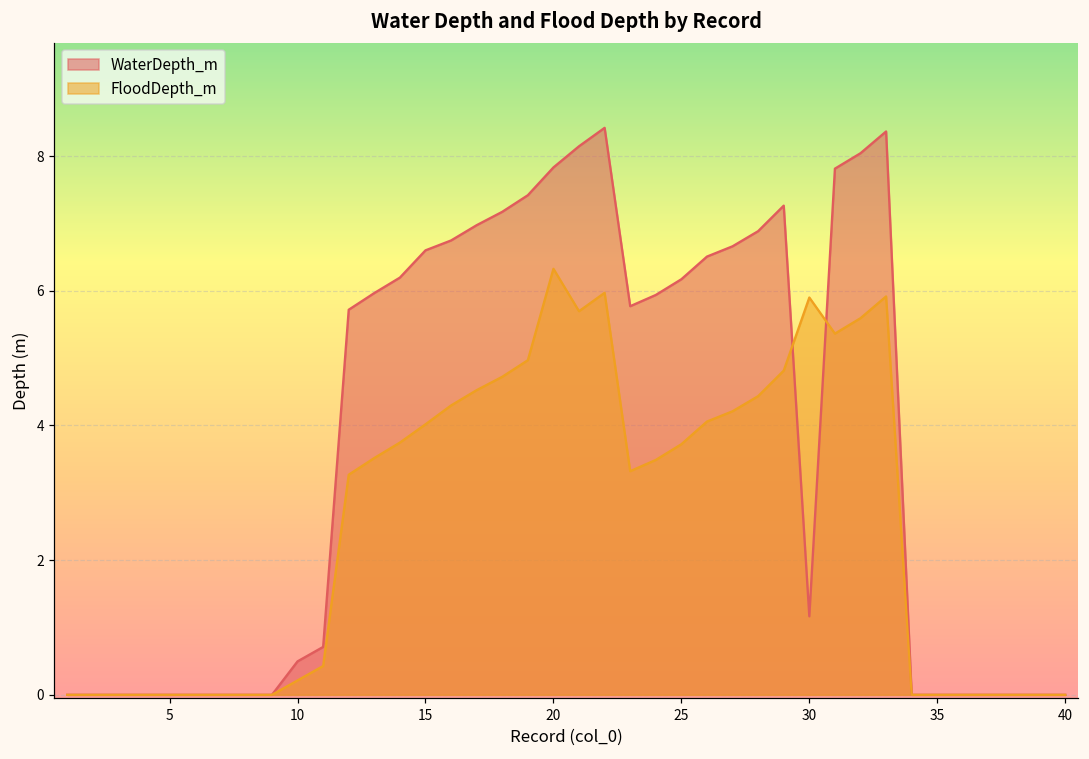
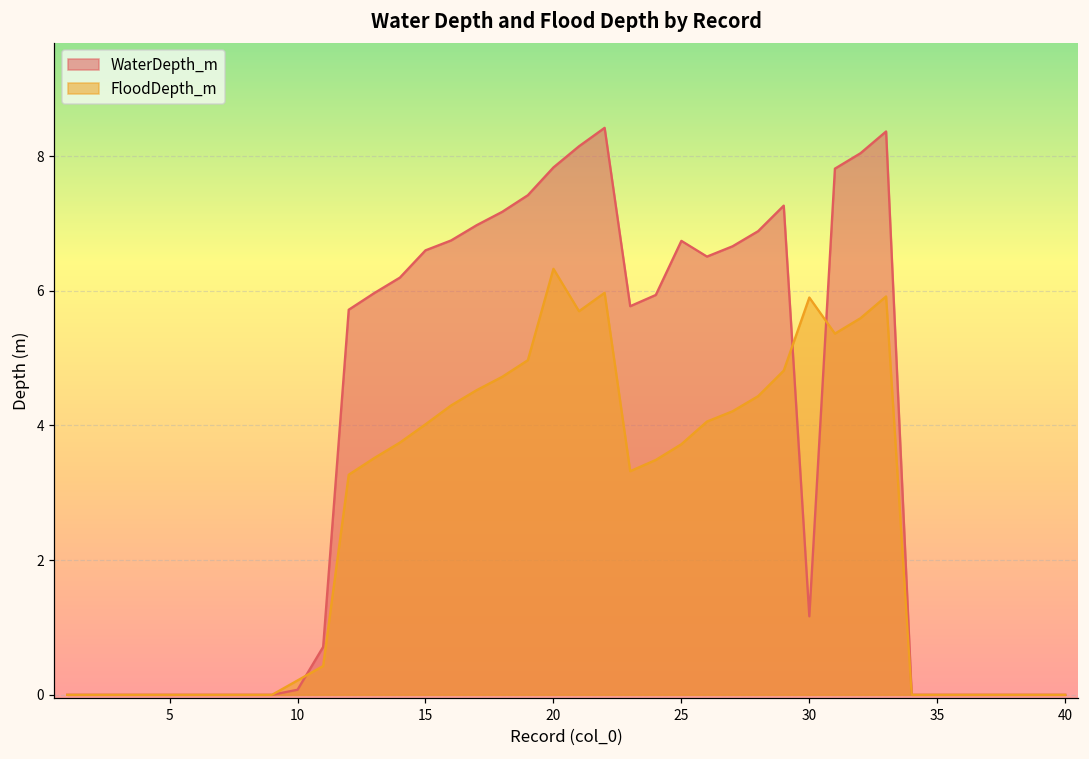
  {
    "WaterDepth_m": {
-     "10": 0.5,
+     "10": 0.1,
      "15": 6.6,
      "20": 7.8,
-     "25": 6.2,
+     "25": 6.7,
      "30": 1.2
    },
    "FloodDepth_m": {
      "10": 0.2,
      "15": 4.0,
      "20": 6.3,
      "25": 3.7,
      "30": 5.9
    }
  }
